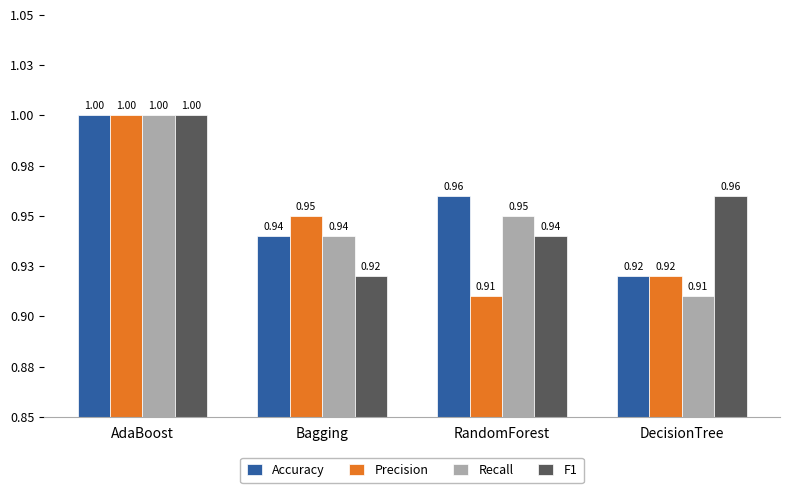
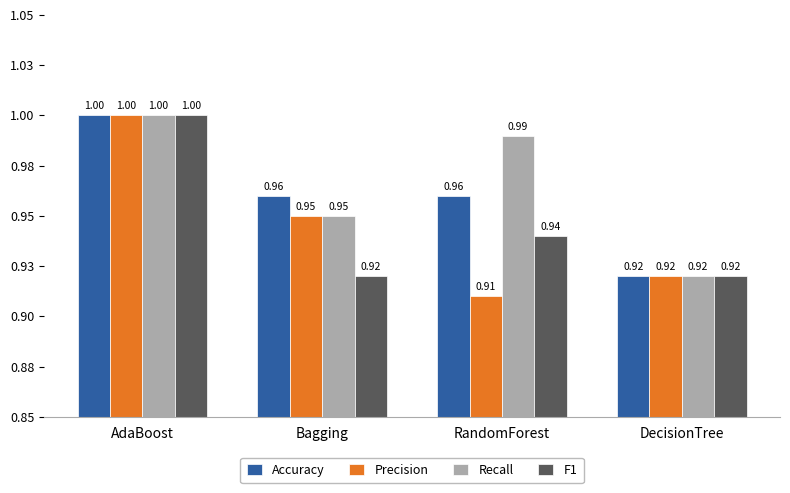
  {
    "Accuracy": {
      "AdaBoost": 1.00,
-     "Bagging": 0.94,
+     "Bagging": 0.96,
      "RandomForest": 0.96,
      "DecisionTree": 0.92
    },
    "Precision": {
      "AdaBoost": 1.00,
      "Bagging": 0.95,
      "RandomForest": 0.91,
      "DecisionTree": 0.92
    },
    "Recall": {
      "AdaBoost": 1.00,
-     "Bagging": 0.94,
-     "RandomForest": 0.95,
-     "DecisionTree": 0.91
+     "Bagging": 0.95,
+     "RandomForest": 0.99,
+     "DecisionTree": 0.92
    },
    "F1": {
      "AdaBoost": 1.00,
      "Bagging": 0.92,
      "RandomForest": 0.94,
-     "DecisionTree": 0.96
+     "DecisionTree": 0.92
    }
  }
